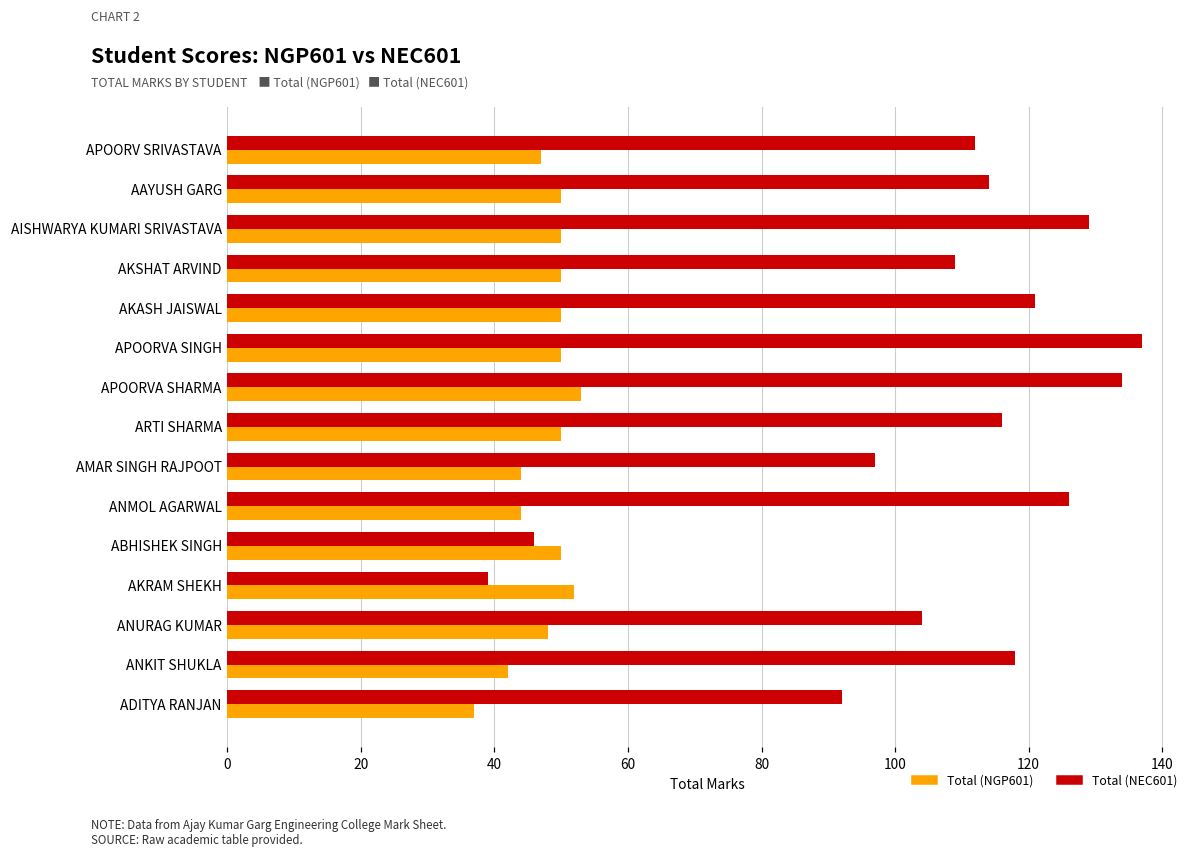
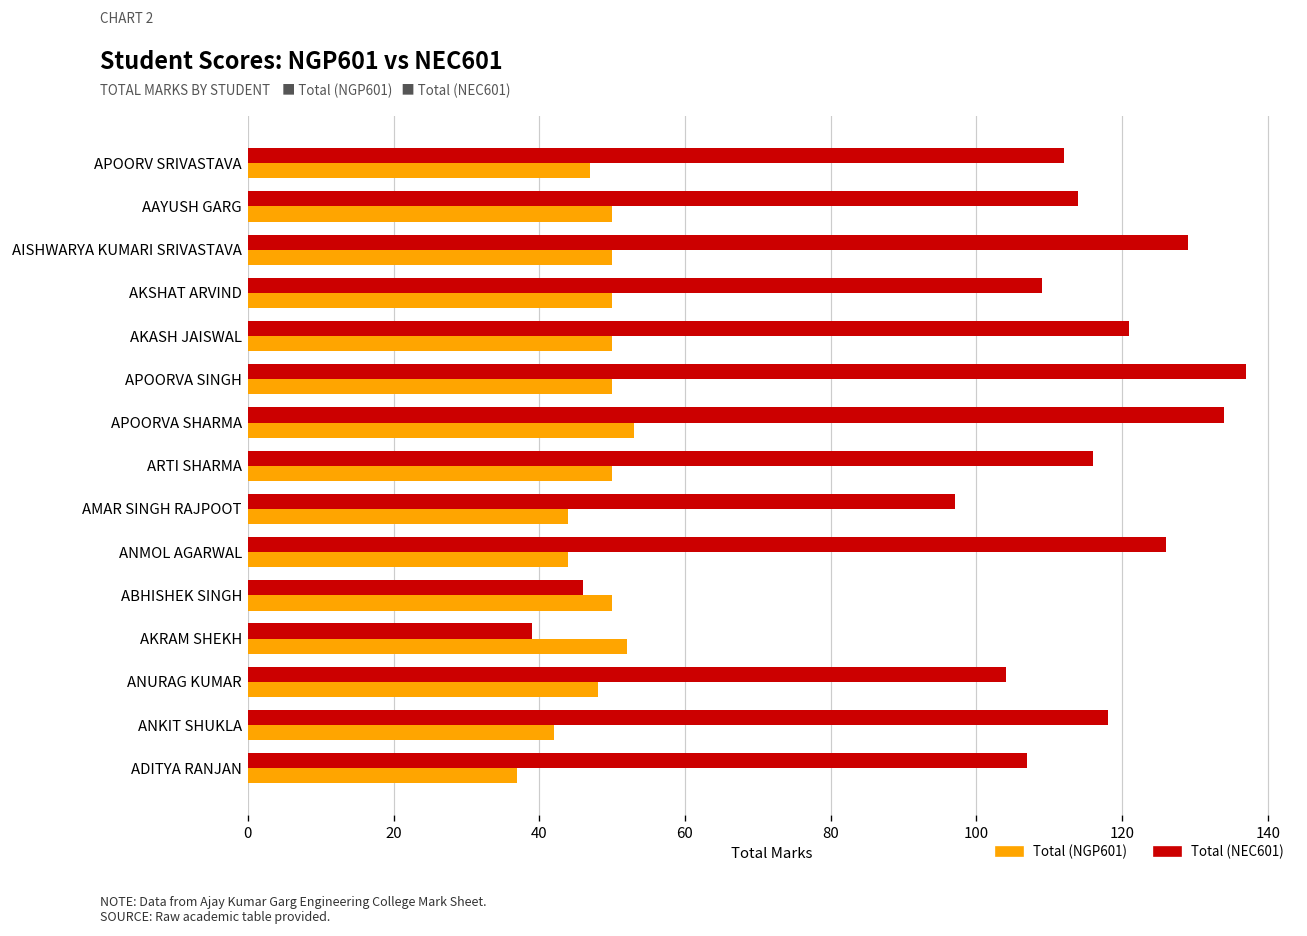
  {
    "Total (NGP601)": {
      "APOORV SRIVASTAVA": 47,
      "AAYUSH GARG": 50,
      "AISHWARYA KUMARI SRIVASTAVA": 50,
      "AKSHAT ARVIND": 50,
      "AKASH JAISWAL": 50,
      "APOORVA SINGH": 50,
      "APOORVA SHARMA": 53,
      "ARTI SHARMA": 50,
      "AMAR SINGH RAJPOOT": 44,
      "ANMOL AGARWAL": 44,
      "ABHISHEK SINGH": 50,
      "AKRAM SHEKH": 52,
      "ANURAG KUMAR": 48,
      "ANKIT SHUKLA": 42,
      "ADITYA RANJAN": 37
    },
    "Total (NEC601)": {
      "APOORV SRIVASTAVA": 112,
      "AAYUSH GARG": 114,
      "AISHWARYA KUMARI SRIVASTAVA": 129,
      "AKSHAT ARVIND": 109,
      "AKASH JAISWAL": 121,
      "APOORVA SINGH": 137,
      "APOORVA SHARMA": 134,
      "ARTI SHARMA": 116,
      "AMAR SINGH RAJPOOT": 97,
      "ANMOL AGARWAL": 126,
      "ABHISHEK SINGH": 46,
      "AKRAM SHEKH": 39,
      "ANURAG KUMAR": 104,
      "ANKIT SHUKLA": 118,
-     "ADITYA RANJAN": 92
+     "ADITYA RANJAN": 107
    }
  }
